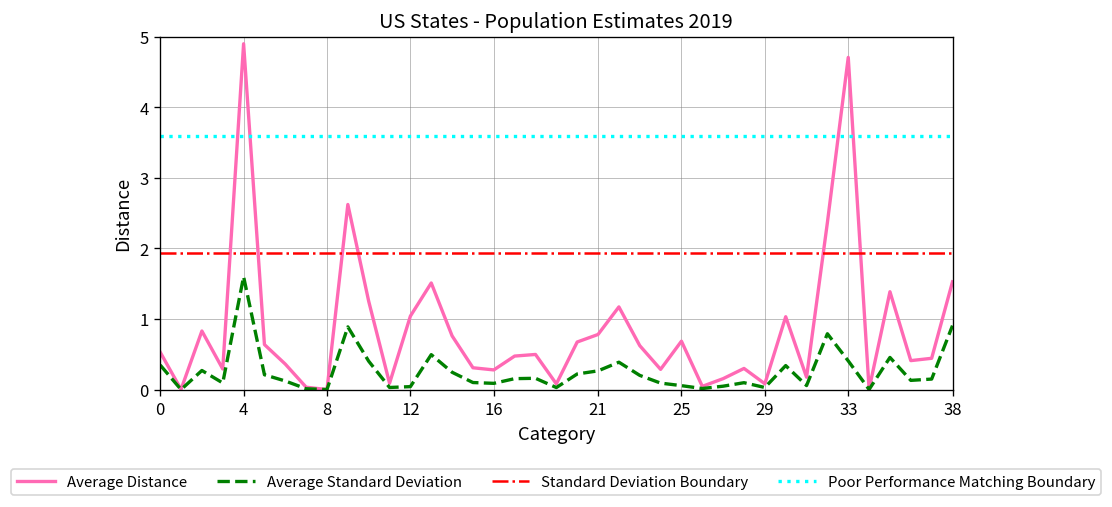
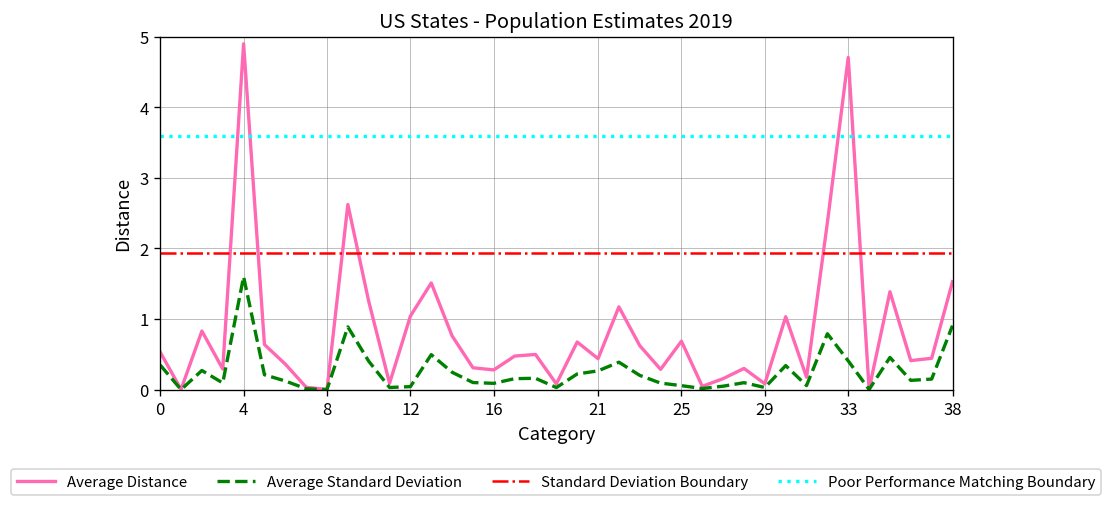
  {
    "Average Distance": {
      "0": 0.5,
      "4": 4.9,
      "12": 1.0,
      "16": 0.3,
-     "21": 0.8,
+     "21": 0.4,
      "25": 0.7,
      "29": 0.1,
      "33": 4.7,
      "38": 1.5
    },
    "Average Standard Deviation": {
      "0": 0.3,
      "4": 1.6,
      "12": 0.0,
      "16": 0.1,
      "21": 0.3,
      "25": 0.1,
      "29": 0.0,
      "33": 0.4,
      "38": 0.9
    },
    "Standard Deviation Boundary": {
      "0": 1.9,
      "4": 1.9,
      "8": 1.9,
      "12": 1.9,
      "16": 1.9,
      "21": 1.9,
      "25": 1.9,
      "29": 1.9,
      "33": 1.9,
      "38": 1.9
    },
    "Poor Performance Matching Boundary": {
      "0": 3.6,
      "4": 3.6,
      "8": 3.6,
      "12": 3.6,
      "16": 3.6,
      "21": 3.6,
      "25": 3.6,
      "29": 3.6,
      "33": 3.6,
      "38": 3.6
    }
  }
